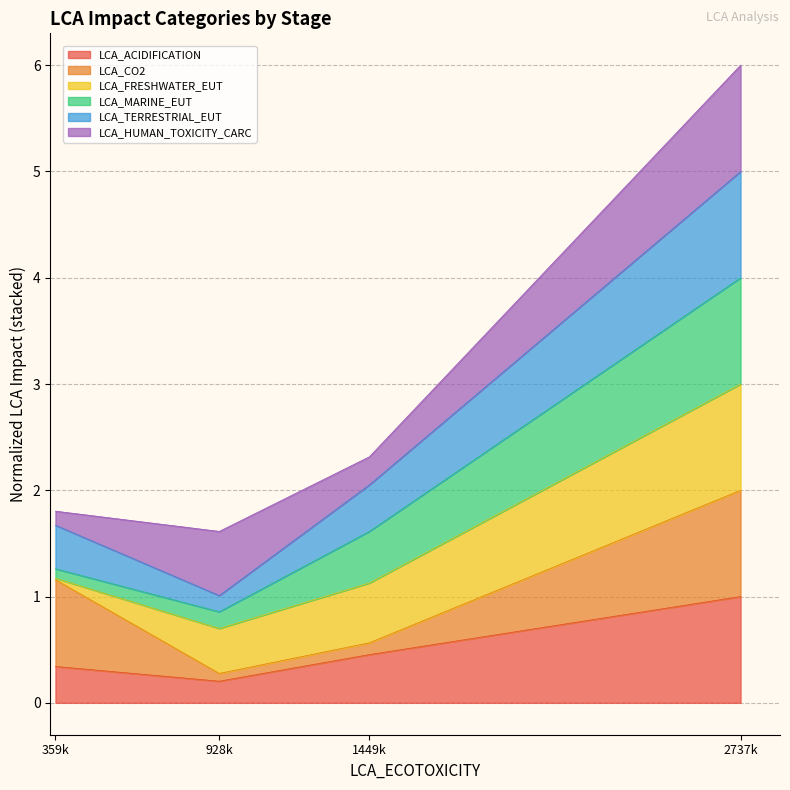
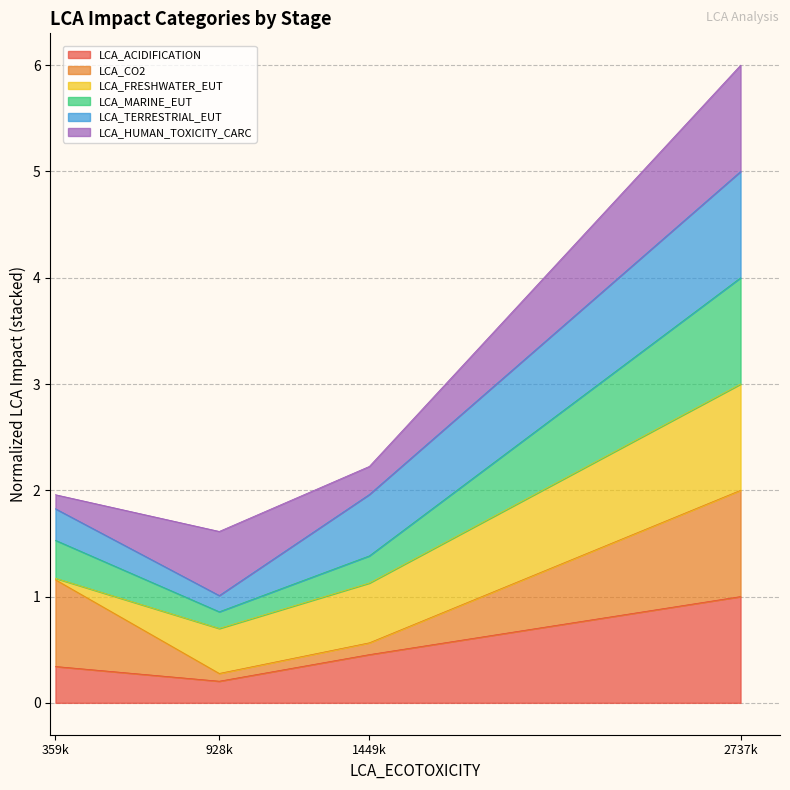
  {
    "LCA_FRESHWATER_EUT": {
      "928k": 0.42,
      "1449k": 0.56,
      "2737k": 1.00
    },
    "LCA_MARINE_EUT": {
-     "359k": 0.09,
+     "359k": 0.36,
      "928k": 0.16,
-     "1449k": 0.49,
+     "1449k": 0.26,
      "2737k": 1.00
    },
    "LCA_TERRESTRIAL_EUT": {
-     "359k": 0.41,
+     "359k": 0.30,
      "928k": 0.15,
-     "1449k": 0.44,
+     "1449k": 0.58,
      "2737k": 1.00
    },
    "LCA_HUMAN_TOXICITY_CARC": {
      "359k": 0.13,
      "928k": 0.60,
      "1449k": 0.26,
      "2737k": 1.00
    }
  }
